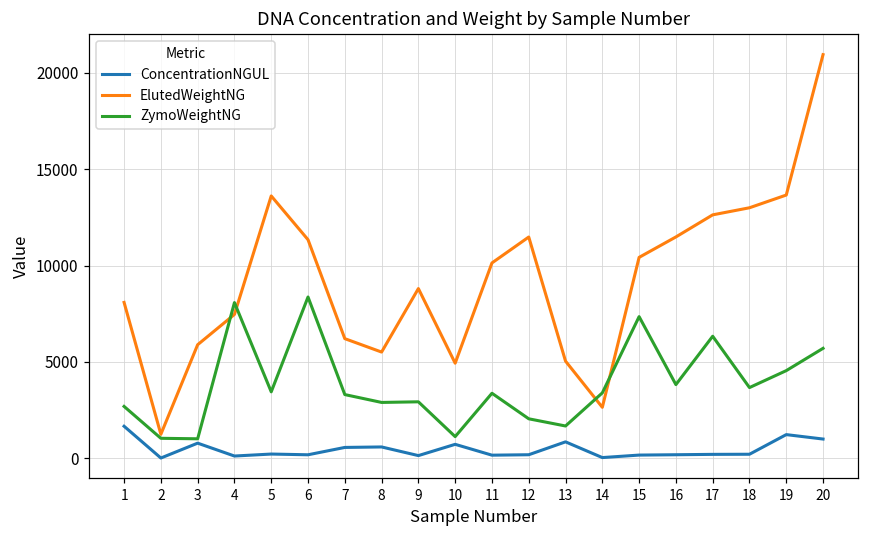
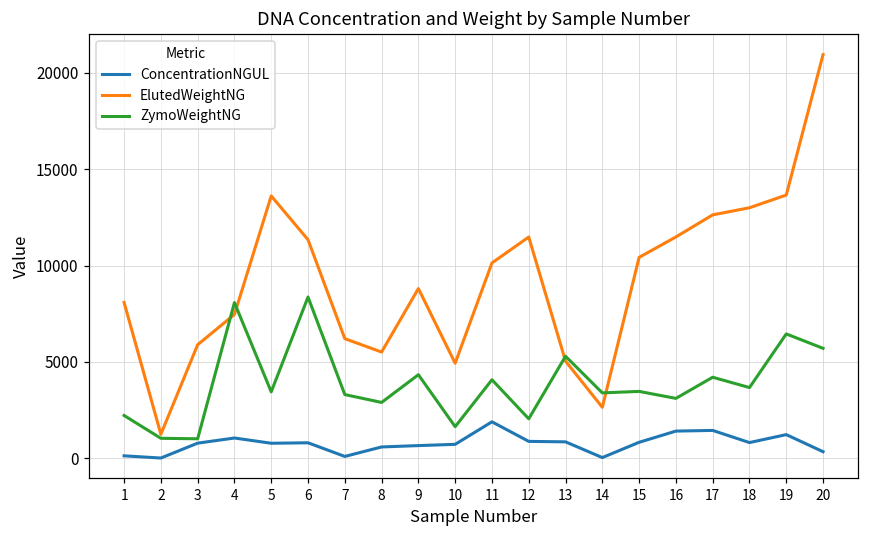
  {
    "ConcentrationNGUL": {
-     "1": 1700,
+     "1": 100,
      "2": 0,
      "3": 800,
-     "4": 100,
-     "5": 200,
-     "6": 200,
-     "7": 600,
+     "4": 1100,
+     "5": 800,
+     "6": 800,
+     "7": 100,
      "8": 600,
-     "9": 100,
+     "9": 700,
      "10": 700,
-     "11": 200,
-     "12": 200,
+     "11": 1900,
+     "12": 900,
      "13": 900,
      "14": 0,
-     "15": 200,
-     "16": 200,
-     "17": 200,
-     "18": 200,
+     "15": 800,
+     "16": 1400,
+     "17": 1500,
+     "18": 800,
      "19": 1200,
-     "20": 1000
+     "20": 300
    },
    "ElutedWeightNG": {
      "1": 8100,
      "2": 1300,
      "3": 5900,
      "4": 7500,
      "5": 13600,
      "6": 11300,
      "7": 6200,
      "8": 5500,
      "9": 8800,
      "10": 4900,
      "11": 10100,
      "12": 11500,
      "13": 5000,
      "14": 2600,
      "15": 10400,
      "16": 11500,
      "17": 12600,
      "18": 13000,
      "19": 13700,
      "20": 20900
    },
    "ZymoWeightNG": {
-     "1": 2700,
+     "1": 2200,
      "2": 1000,
      "3": 1000,
      "4": 8100,
      "5": 3500,
      "6": 8400,
      "7": 3300,
      "8": 2900,
-     "9": 2900,
-     "10": 1100,
-     "11": 3400,
+     "9": 4300,
+     "10": 1600,
+     "11": 4100,
      "12": 2100,
-     "13": 1700,
+     "13": 5300,
      "14": 3400,
-     "15": 7300,
-     "16": 3800,
-     "17": 6300,
+     "15": 3500,
+     "16": 3100,
+     "17": 4200,
      "18": 3700,
-     "19": 4600,
+     "19": 6500,
      "20": 5700
    }
  }
